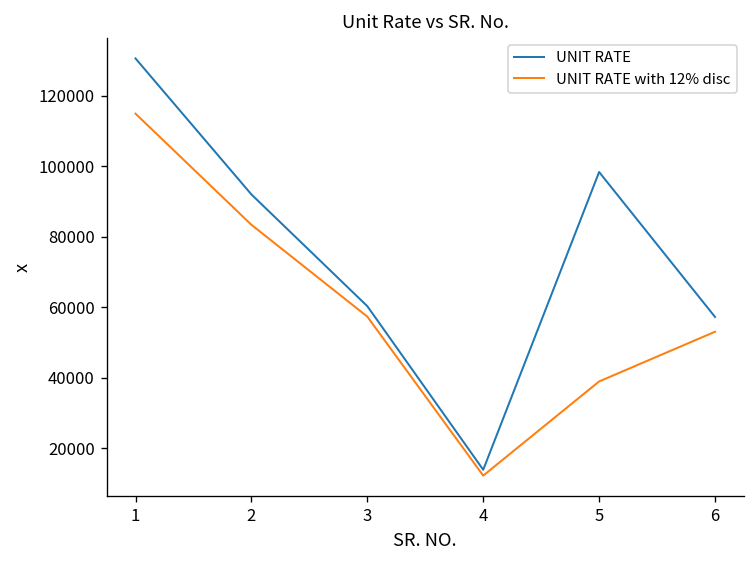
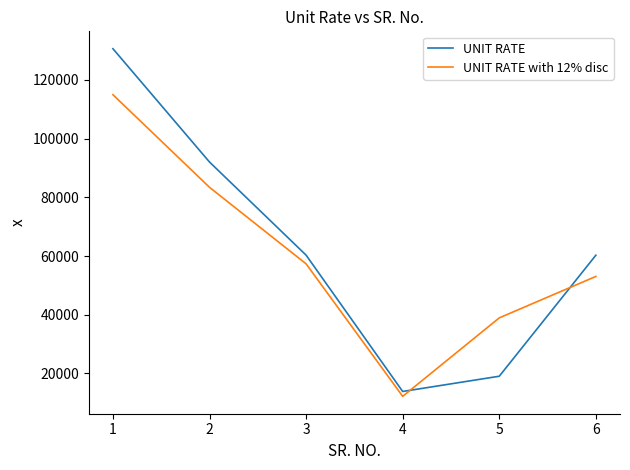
  {
    "UNIT RATE": {
      "1": 131000,
      "2": 92000,
      "3": 60000,
      "4": 14000,
-     "5": 98000,
-     "6": 57000
+     "5": 19000,
+     "6": 60000
    },
    "UNIT RATE with 12% disc": {
      "1": 115000,
      "2": 83000,
      "3": 57000,
      "4": 12000,
      "5": 39000,
      "6": 53000
    }
  }
